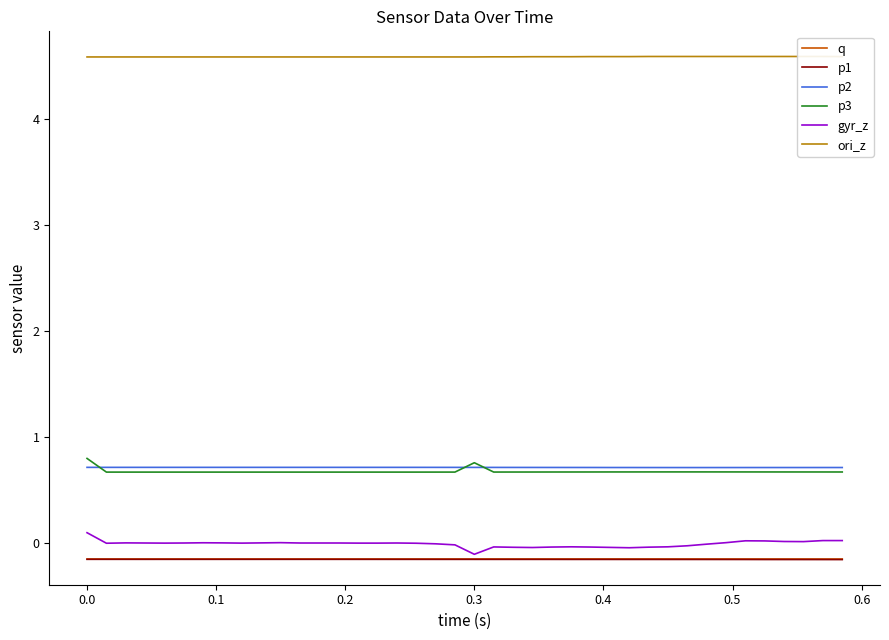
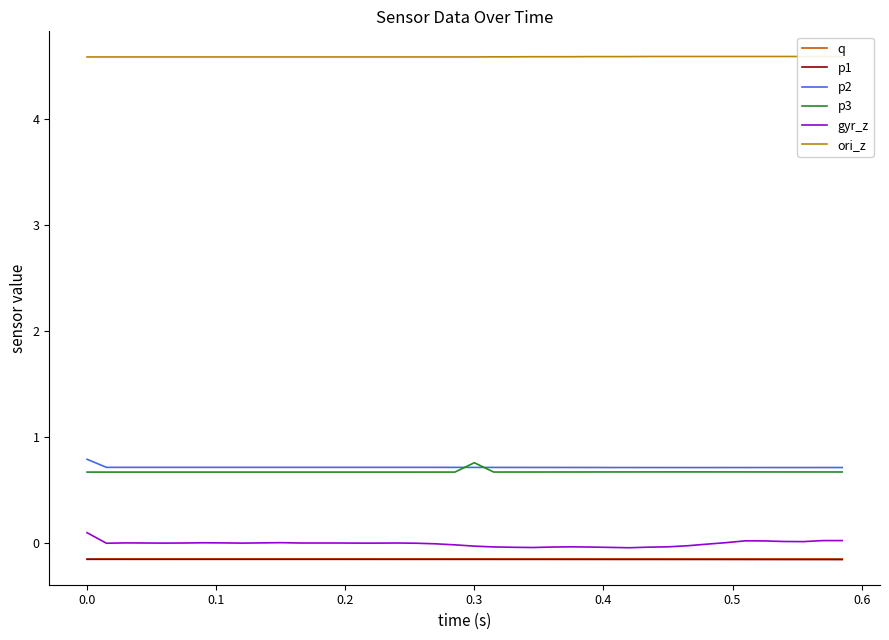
  {
    "p2": {
-     "0.0": 0.71,
+     "0.0": 0.79,
      "0.3": 0.71
    },
    "p3": {
-     "0.0": 0.80,
+     "0.0": 0.67,
      "0.3": 0.76
    },
    "gyr_z": {
      "0.0": 0.10,
-     "0.3": -0.11
+     "0.3": -0.03
    }
  }
